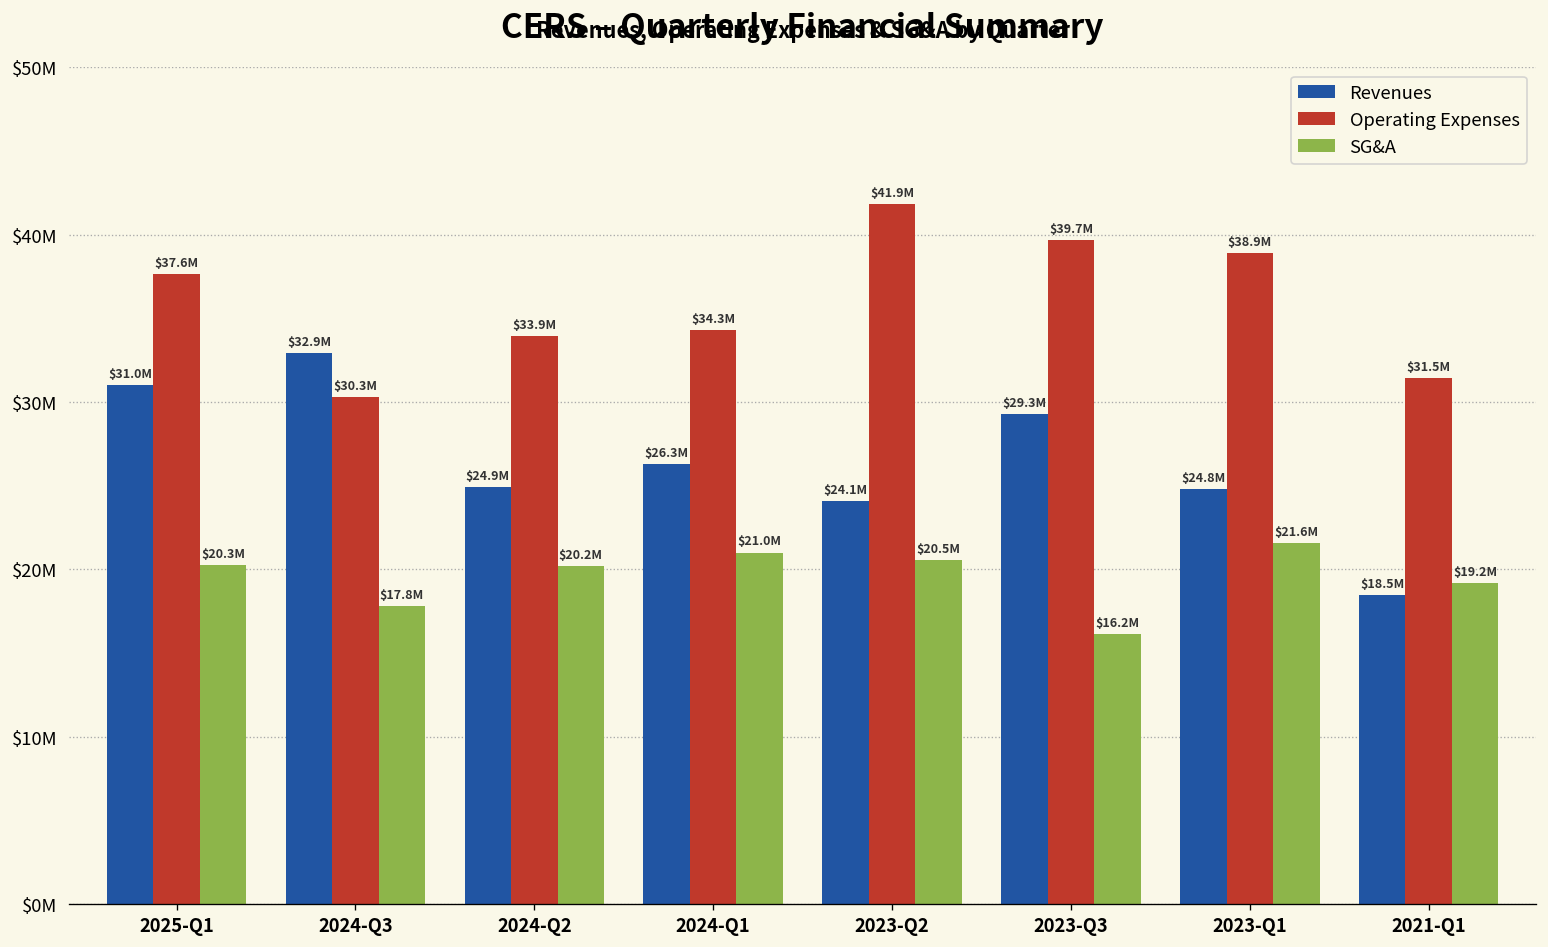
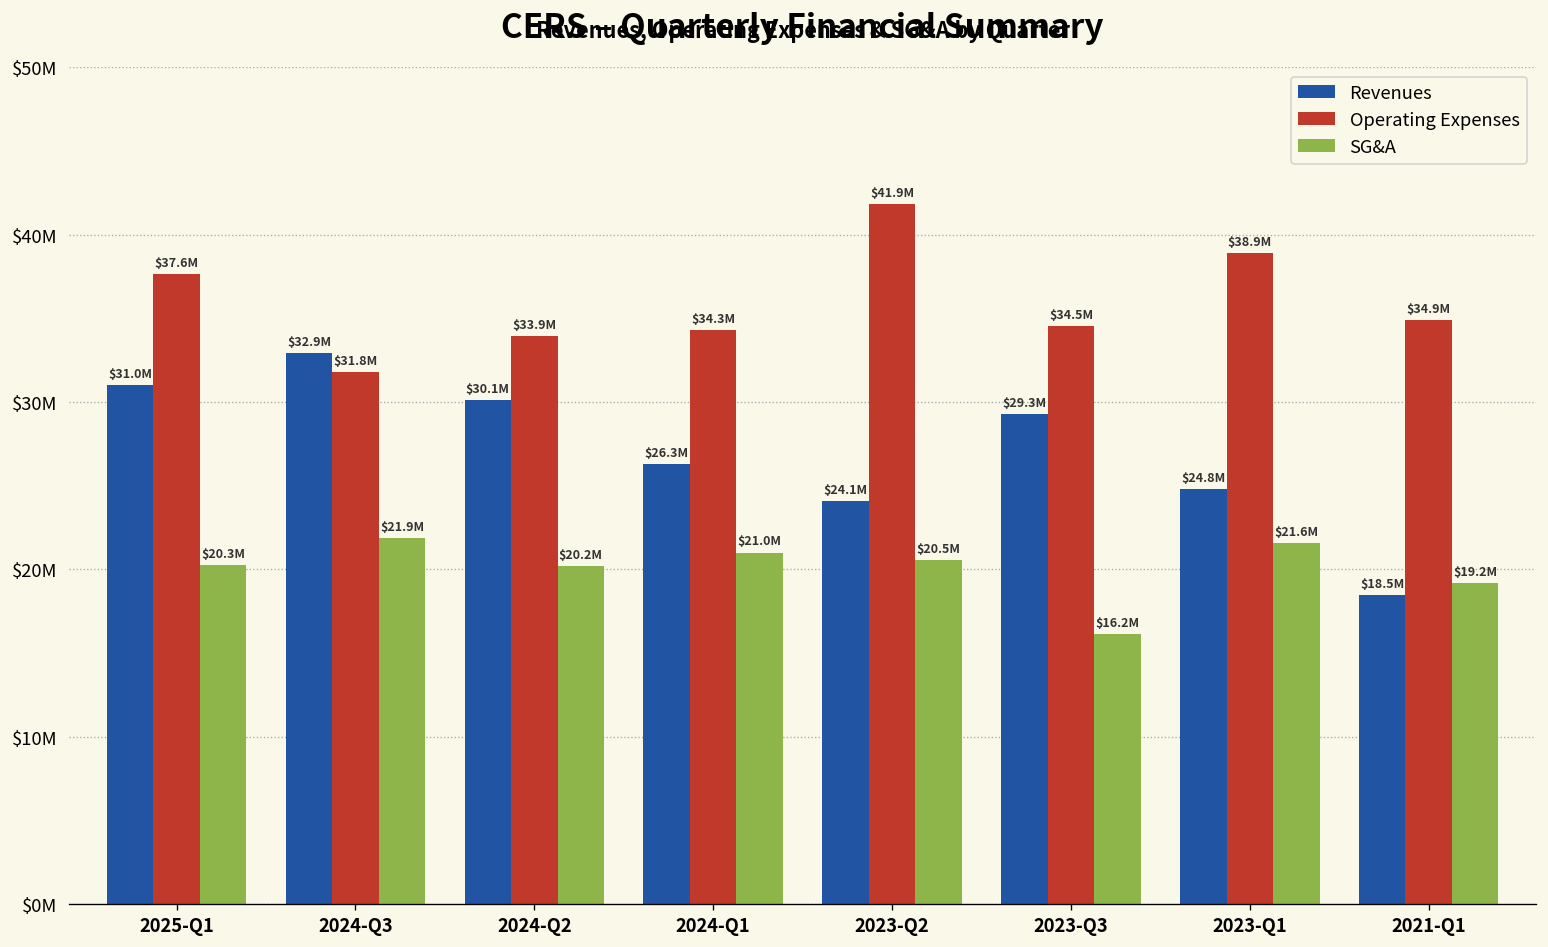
  {
    "Revenues": {
      "2025-Q1": "$31.0M",
      "2024-Q3": "$32.9M",
-     "2024-Q2": "$24.9M",
+     "2024-Q2": "$30.1M",
      "2024-Q1": "$26.3M",
      "2023-Q2": "$24.1M",
      "2023-Q3": "$29.3M",
      "2023-Q1": "$24.8M",
      "2021-Q1": "$18.5M"
    },
    "Operating Expenses": {
      "2025-Q1": "$37.6M",
-     "2024-Q3": "$30.3M",
+     "2024-Q3": "$31.8M",
      "2024-Q2": "$33.9M",
      "2024-Q1": "$34.3M",
      "2023-Q2": "$41.9M",
-     "2023-Q3": "$39.7M",
+     "2023-Q3": "$34.5M",
      "2023-Q1": "$38.9M",
-     "2021-Q1": "$31.5M"
+     "2021-Q1": "$34.9M"
    },
    "SG&A": {
      "2025-Q1": "$20.3M",
-     "2024-Q3": "$17.8M",
+     "2024-Q3": "$21.9M",
      "2024-Q2": "$20.2M",
      "2024-Q1": "$21.0M",
      "2023-Q2": "$20.5M",
      "2023-Q3": "$16.2M",
      "2023-Q1": "$21.6M",
      "2021-Q1": "$19.2M"
    }
  }
